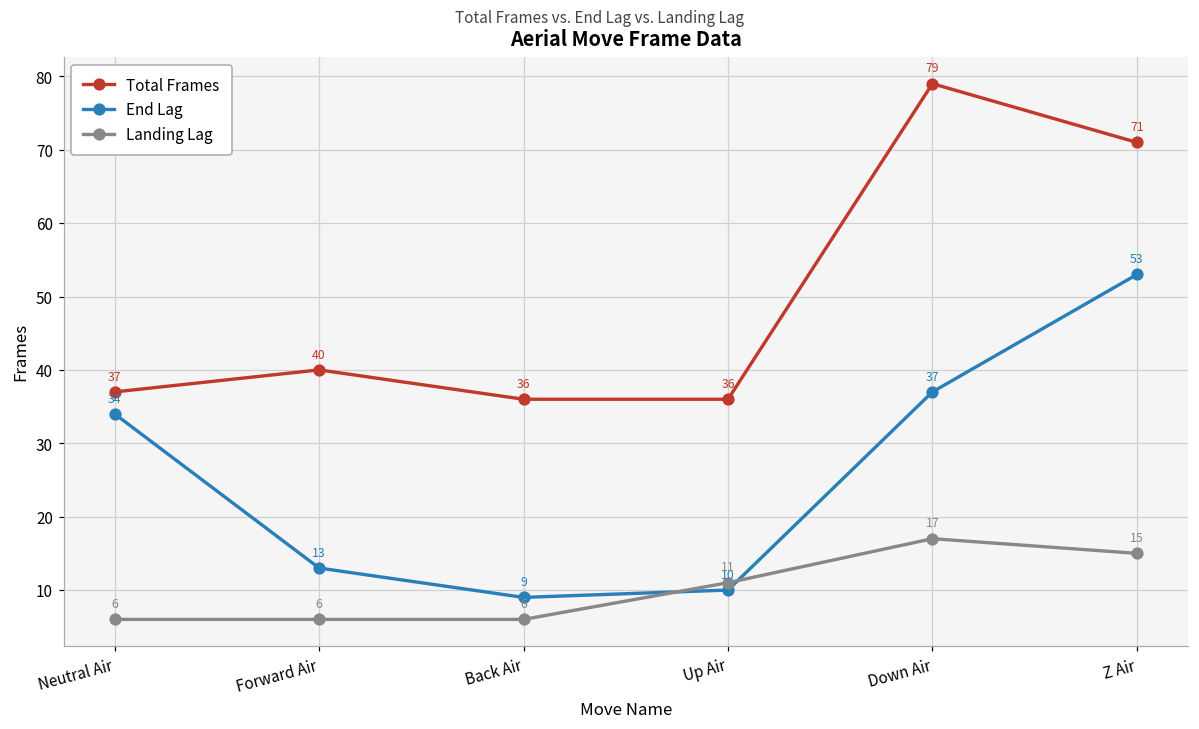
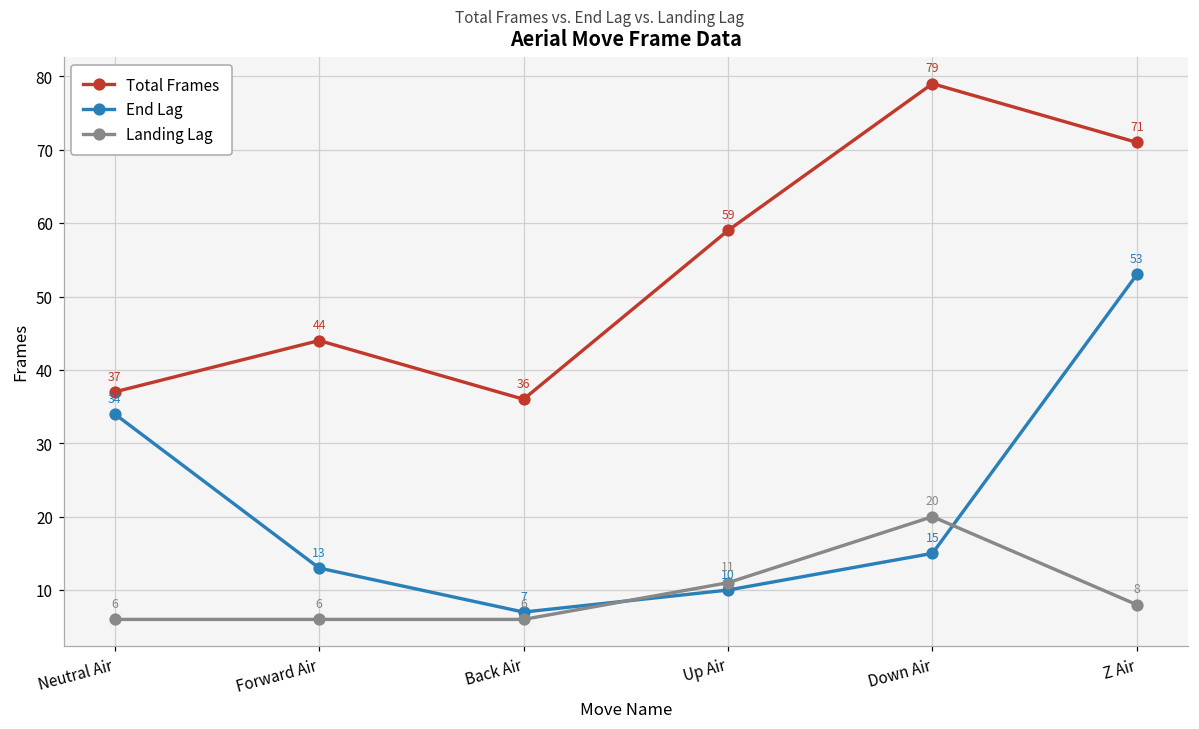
  {
    "Total Frames": {
      "Neutral Air": 37,
-     "Forward Air": 40,
+     "Forward Air": 44,
      "Back Air": 36,
-     "Up Air": 36,
+     "Up Air": 59,
      "Down Air": 79,
      "Z Air": 71
    },
    "End Lag": {
      "Forward Air": 13,
-     "Back Air": 9,
-     "Down Air": 37,
+     "Back Air": 7,
+     "Down Air": 15,
      "Z Air": 53
    },
    "Landing Lag": {
      "Neutral Air": 6,
      "Forward Air": 6,
-     "Down Air": 17,
-     "Z Air": 15
+     "Down Air": 20,
+     "Z Air": 8
    }
  }
